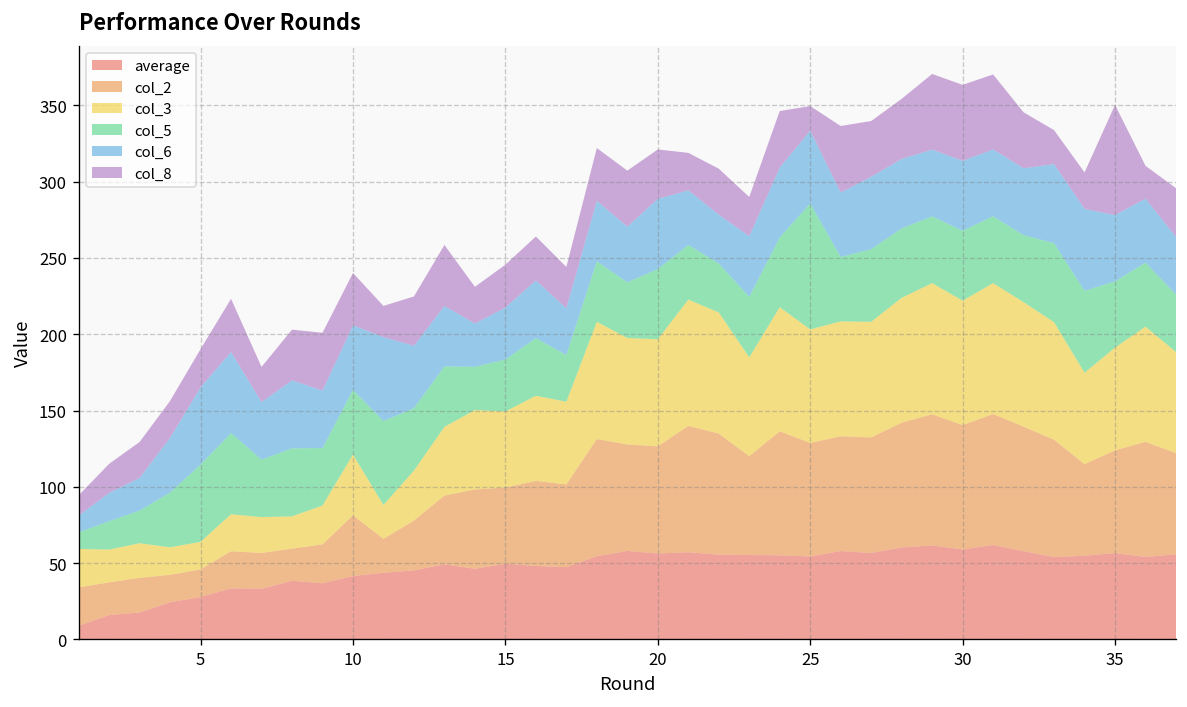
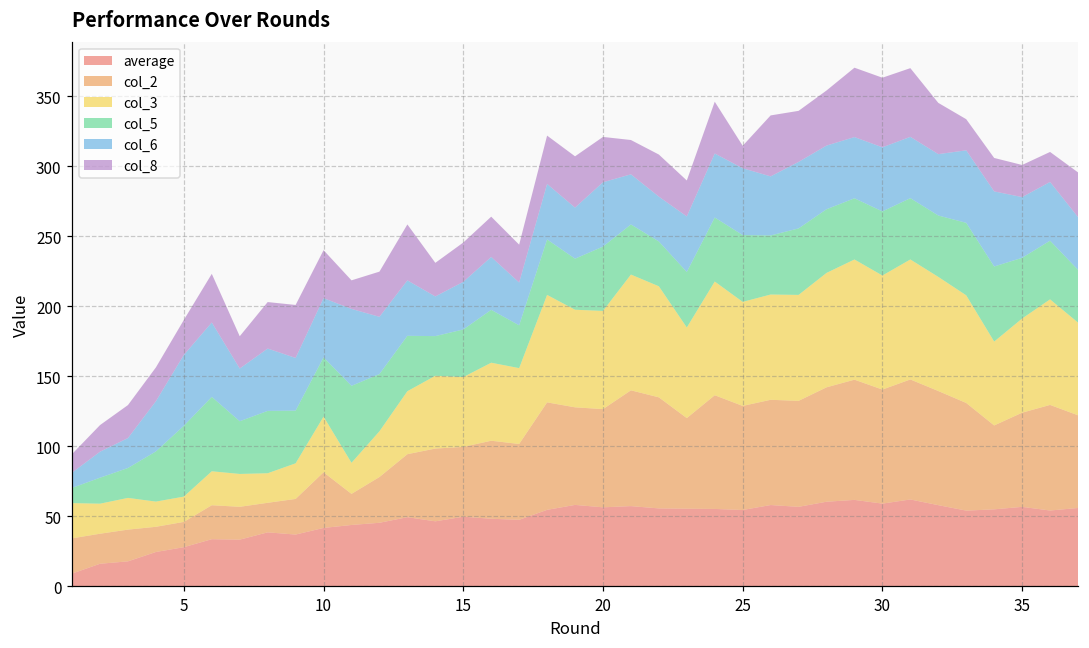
  {
    "col_5": {
      "5": 51,
      "10": 42,
      "15": 34,
      "20": 46,
-     "25": 83,
+     "25": 48,
      "30": 46,
      "35": 43
    },
    "col_6": {
      "5": 51,
      "10": 42,
      "15": 34,
      "20": 46,
      "25": 48,
      "30": 46,
      "35": 43
    },
    "col_8": {
      "5": 25,
      "10": 34,
      "15": 28,
      "20": 32,
      "25": 16,
      "30": 50,
-     "35": 72
+     "35": 23
    }
  }
